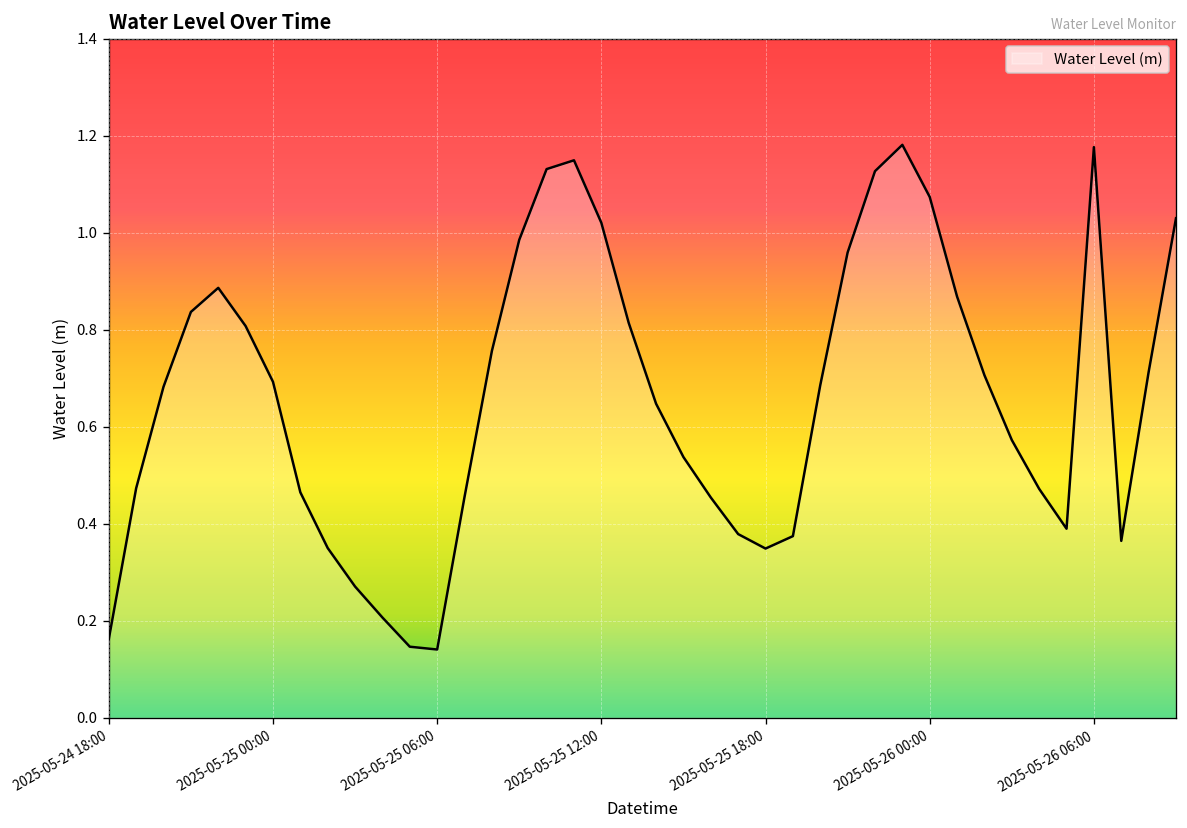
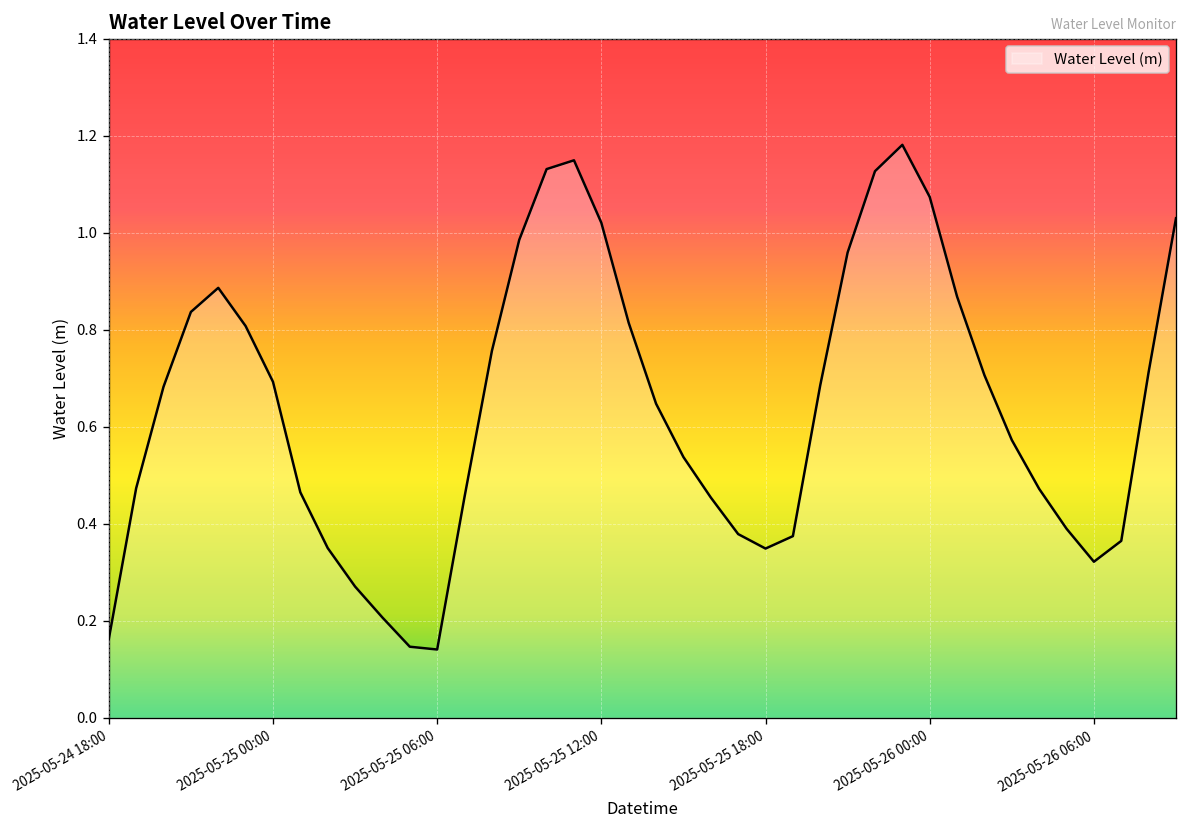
  {
    "2025-05-24 18:00": 0.16,
    "2025-05-25 00:00": 0.69,
    "2025-05-25 06:00": 0.14,
    "2025-05-25 12:00": 1.02,
    "2025-05-25 18:00": 0.35,
    "2025-05-26 00:00": 1.07,
-   "2025-05-26 06:00": 1.18
+   "2025-05-26 06:00": 0.32
  }
